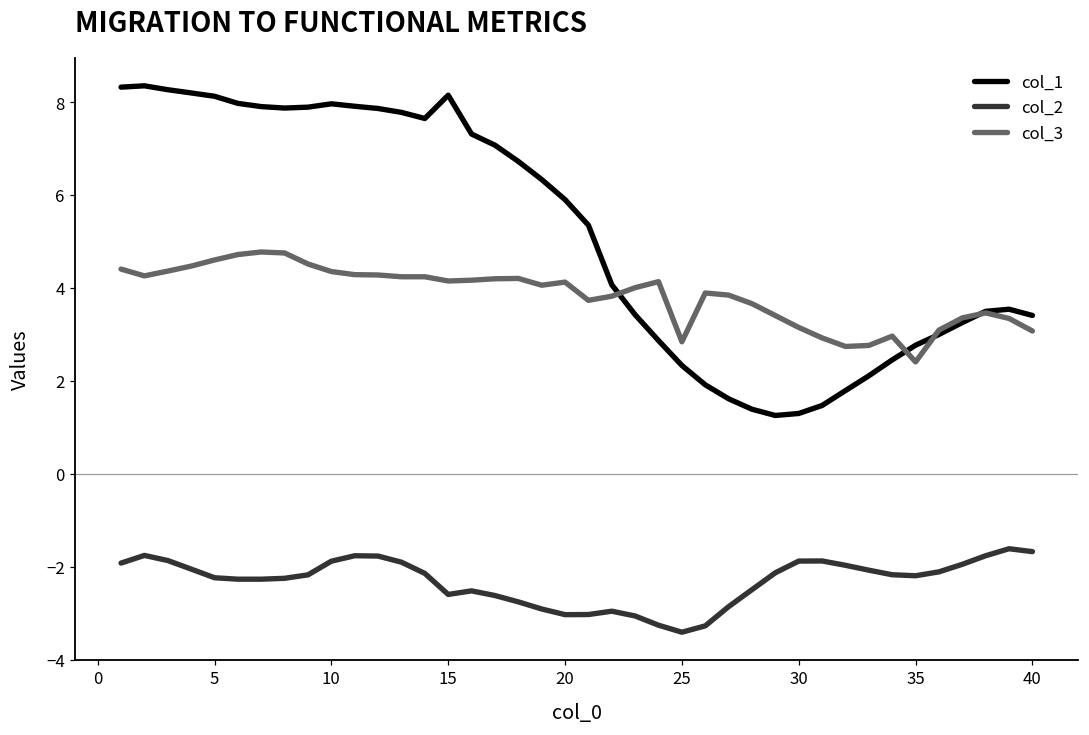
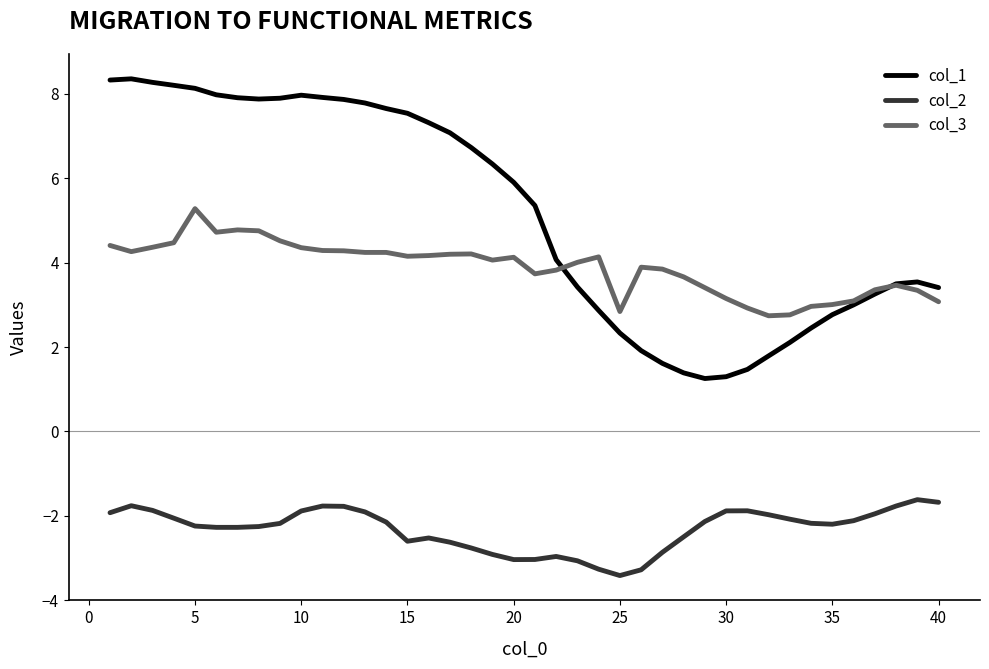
  {
    "col_1": {
      "5": 8.1,
      "10": 8.0,
-     "15": 8.1,
+     "15": 7.5,
      "20": 5.9,
      "25": 2.3,
      "30": 1.3,
      "35": 2.8,
      "40": 3.4
    },
    "col_2": {
      "5": -2.2,
      "10": -1.9,
      "15": -2.6,
      "20": -3.0,
      "25": -3.4,
      "30": -1.9,
      "35": -2.2,
      "40": -1.7
    },
    "col_3": {
-     "5": 4.6,
+     "5": 5.3,
      "10": 4.4,
      "15": 4.1,
      "20": 4.1,
      "25": 2.8,
      "30": 3.1,
-     "35": 2.4,
+     "35": 3.0,
      "40": 3.1
    }
  }
